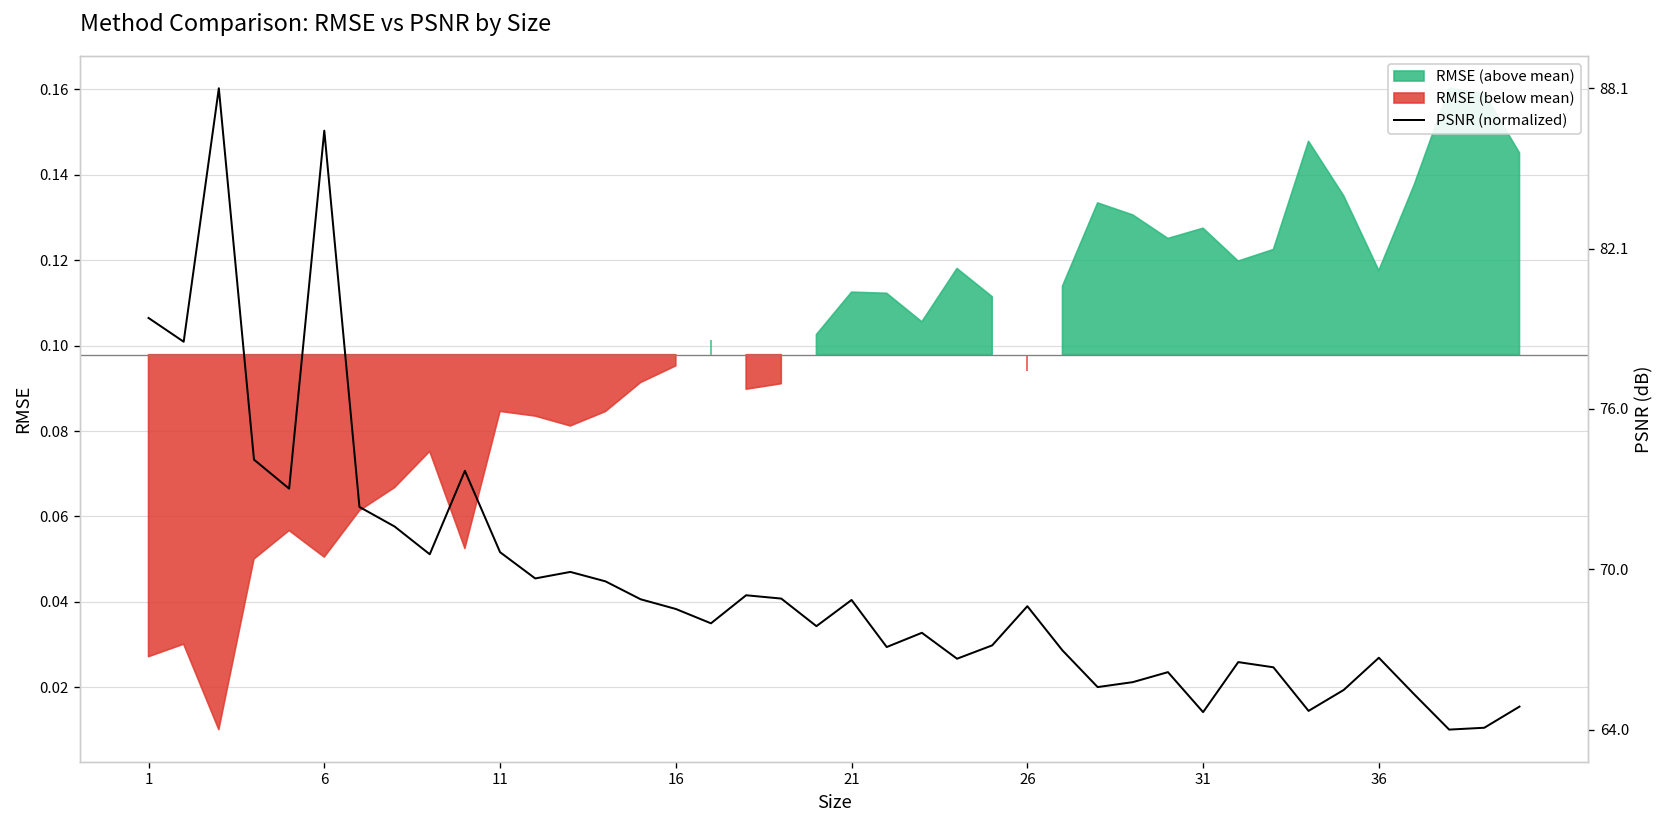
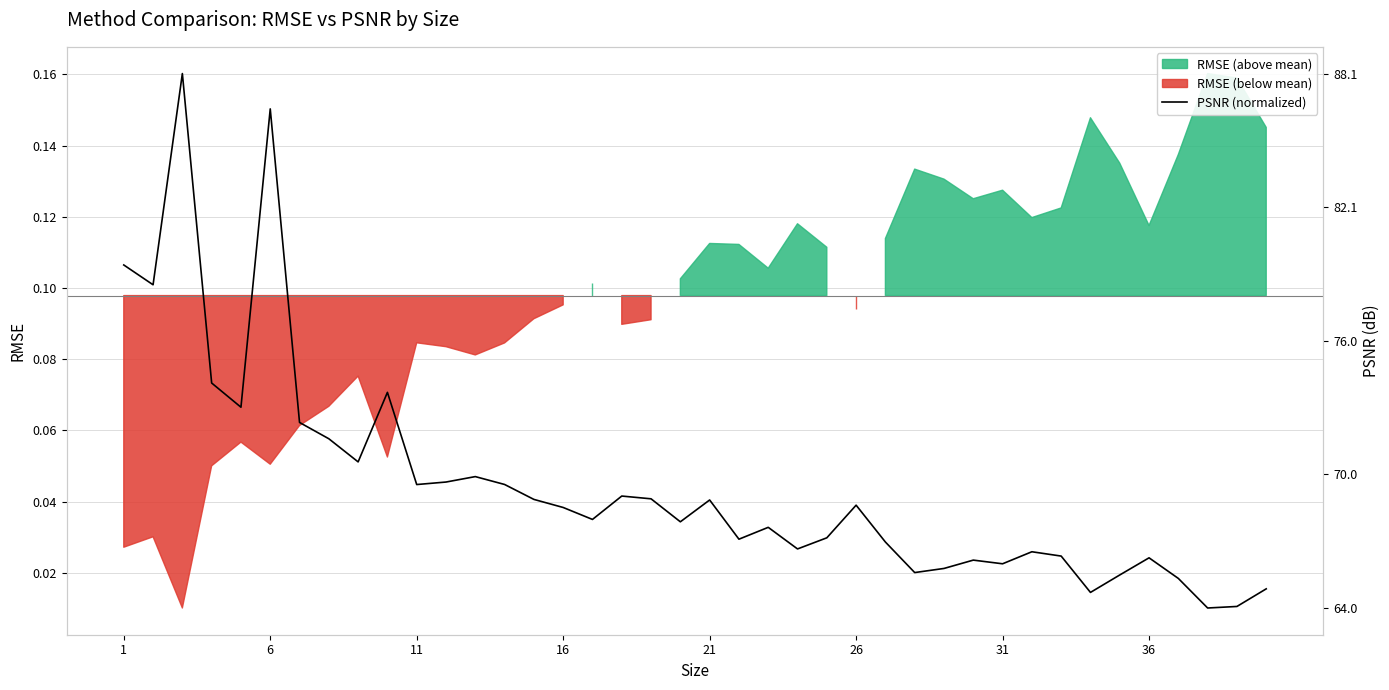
  {
    "1": 0.106,
    "6": 0.150,
-   "11": 0.052,
+   "11": 0.045,
    "16": 0.038,
    "21": 0.040,
    "26": 0.039,
-   "31": 0.014,
-   "36": 0.027
+   "31": 0.023,
+   "36": 0.024
  }
